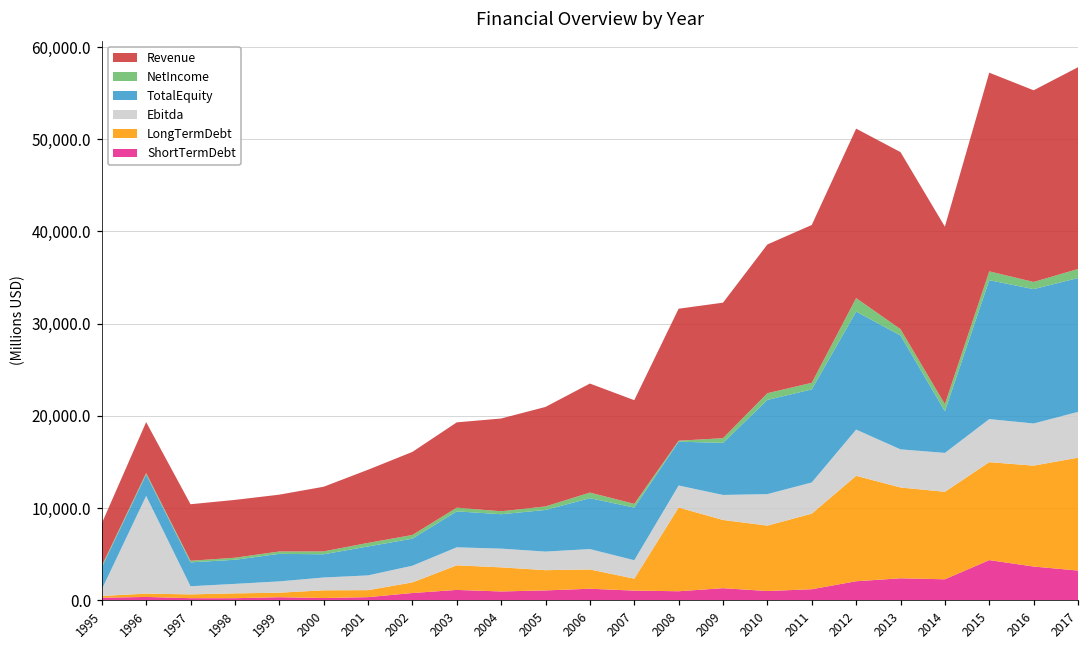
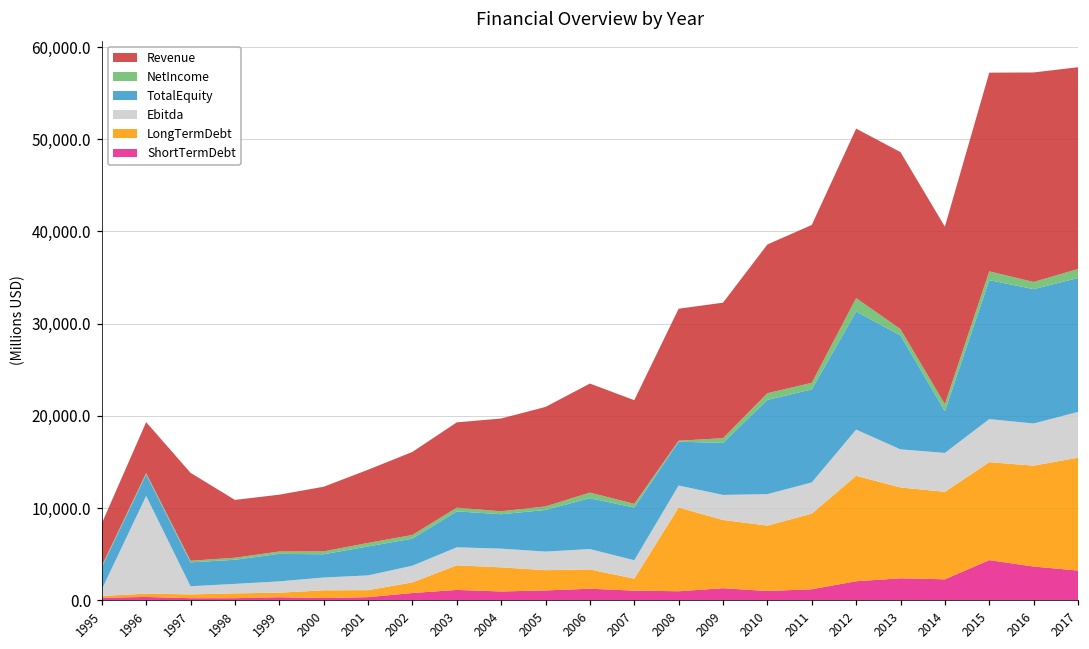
  {
    "ShortTermDebt": {
      "1996": "0",
      "1999": "0",
      "2001": "0",
      "2002": "1,000",
      "2003": "1,000",
      "2004": "1,000",
      "2005": "1,000",
      "2006": "1,000",
      "2007": "1,000",
      "2008": "1,000",
      "2009": "1,000",
      "2010": "1,000",
      "2011": "1,000",
      "2012": "2,000",
      "2013": "2,000",
      "2014": "2,000",
      "2015": "4,000",
      "2016": "4,000",
      "2017": "3,000"
    },
    "LongTermDebt": {
      "1996": "0",
      "1997": "0",
      "1998": "1,000",
      "1999": "0",
      "2000": "1,000",
      "2001": "1,000",
      "2002": "1,000",
      "2003": "3,000",
      "2004": "3,000",
      "2005": "2,000",
      "2006": "2,000",
      "2007": "1,000",
      "2008": "9,000",
      "2009": "7,000",
      "2010": "7,000",
      "2011": "8,000",
      "2012": "11,000",
      "2013": "10,000",
      "2014": "9,000",
      "2015": "11,000",
      "2016": "11,000",
      "2017": "12,000"
    },
    "Ebitda": {
      "1995": "1,000",
      "1996": "11,000",
      "1997": "1,000",
      "1998": "1,000",
      "1999": "1,000",
      "2000": "1,000",
      "2001": "2,000",
      "2002": "2,000",
      "2003": "2,000",
      "2004": "2,000",
      "2005": "2,000",
      "2006": "2,000",
      "2007": "2,000",
      "2008": "2,000",
      "2009": "3,000",
      "2010": "3,000",
      "2011": "3,000",
      "2012": "5,000",
      "2013": "4,000",
      "2014": "4,000",
      "2015": "5,000",
      "2016": "5,000",
      "2017": "5,000"
    },
    "TotalEquity": {
      "2000": "3,000",
      "2001": "3,000",
      "2002": "3,000",
      "2003": "4,000",
      "2004": "4,000",
      "2005": "5,000",
      "2006": "6,000",
      "2007": "6,000",
      "2009": "6,000",
      "2010": "10,000",
      "2011": "10,000",
      "2012": "13,000",
      "2013": "12,000",
      "2014": "5,000",
      "2015": "15,000",
      "2016": "15,000",
      "2017": "15,000"
    },
    "NetIncome": {
      "2000": "0",
      "2001": "0",
      "2002": "0",
      "2003": "0",
      "2004": "0",
      "2005": "0",
      "2006": "1,000",
      "2007": "0",
      "2009": "1,000",
      "2010": "1,000",
      "2011": "1,000",
      "2012": "1,000",
      "2013": "1,000",
      "2014": "1,000",
      "2015": "1,000",
      "2016": "1,000",
      "2017": "1,000"
    },
    "Revenue": {
      "1995": "5,000",
      "1996": "6,000",
-     "1997": "6,000",
+     "1997": "10,000",
      "1998": "6,000",
      "1999": "6,000",
      "2000": "7,000",
      "2001": "8,000",
      "2002": "9,000",
      "2003": "9,000",
      "2004": "10,000",
      "2005": "11,000",
      "2006": "12,000",
      "2007": "11,000",
      "2008": "14,000",
      "2009": "15,000",
      "2010": "16,000",
      "2011": "17,000",
      "2012": "18,000",
      "2013": "19,000",
      "2014": "19,000",
      "2015": "22,000",
-     "2016": "21,000",
+     "2016": "23,000",
      "2017": "22,000"
    }
  }
